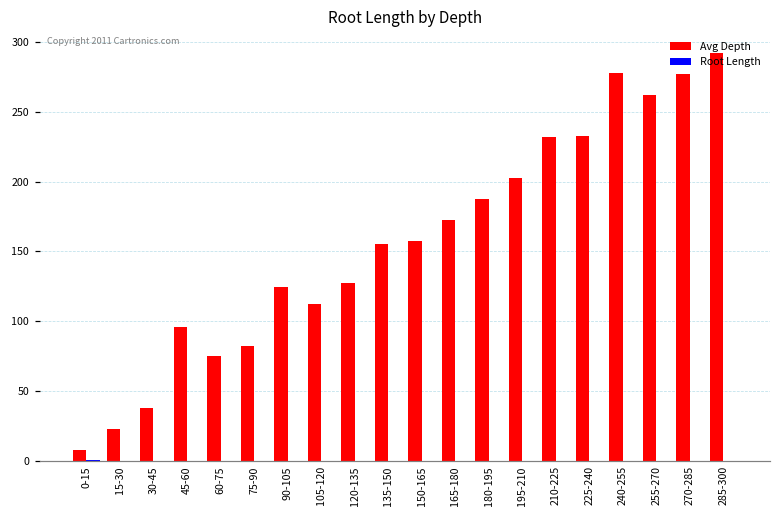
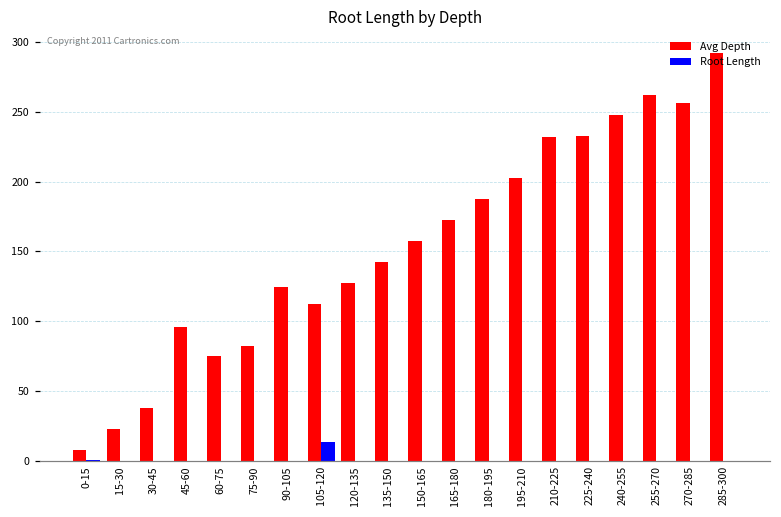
  {
    "Avg Depth": {
      "0-15": 8,
      "15-30": 23,
      "30-45": 38,
      "45-60": 96,
      "60-75": 75,
      "75-90": 83,
      "90-105": 125,
      "105-120": 113,
      "120-135": 128,
-     "135-150": 155,
+     "135-150": 143,
      "150-165": 158,
      "165-180": 173,
      "180-195": 188,
      "195-210": 203,
      "210-225": 232,
      "225-240": 233,
-     "240-255": 278,
+     "240-255": 248,
      "255-270": 263,
-     "270-285": 278,
+     "270-285": 256,
      "285-300": 293
    },
    "Root Length": {
-     "105-120": 0
+     "105-120": 13
    }
  }
